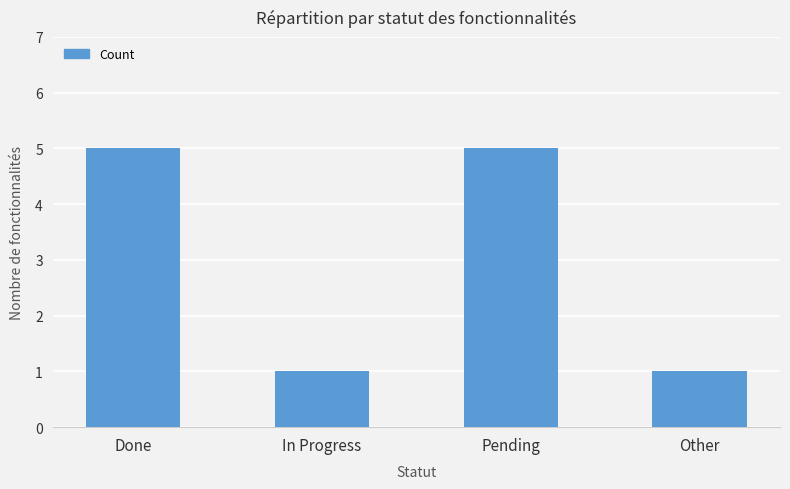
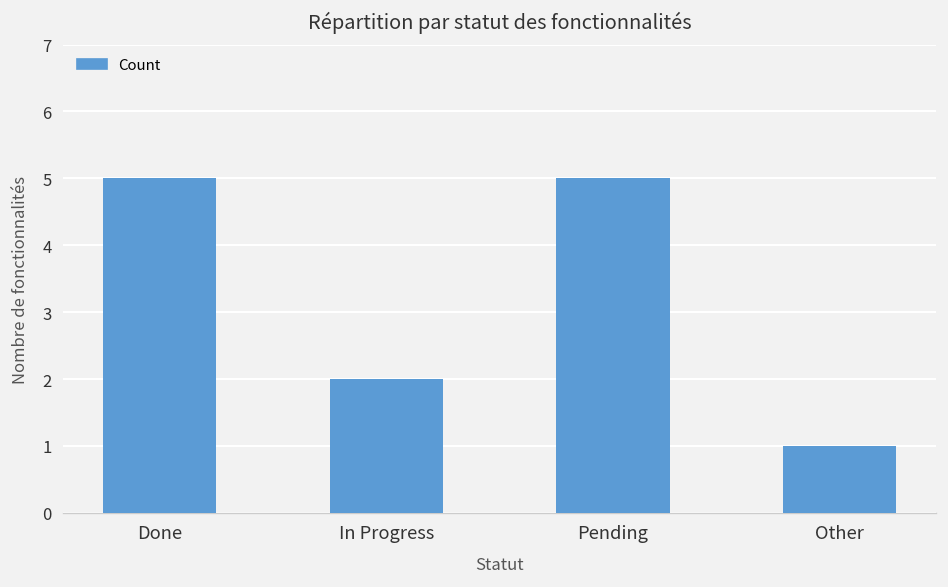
  {
    "Done": 5,
-   "In Progress": 1,
+   "In Progress": 2,
    "Pending": 5,
    "Other": 1
  }
